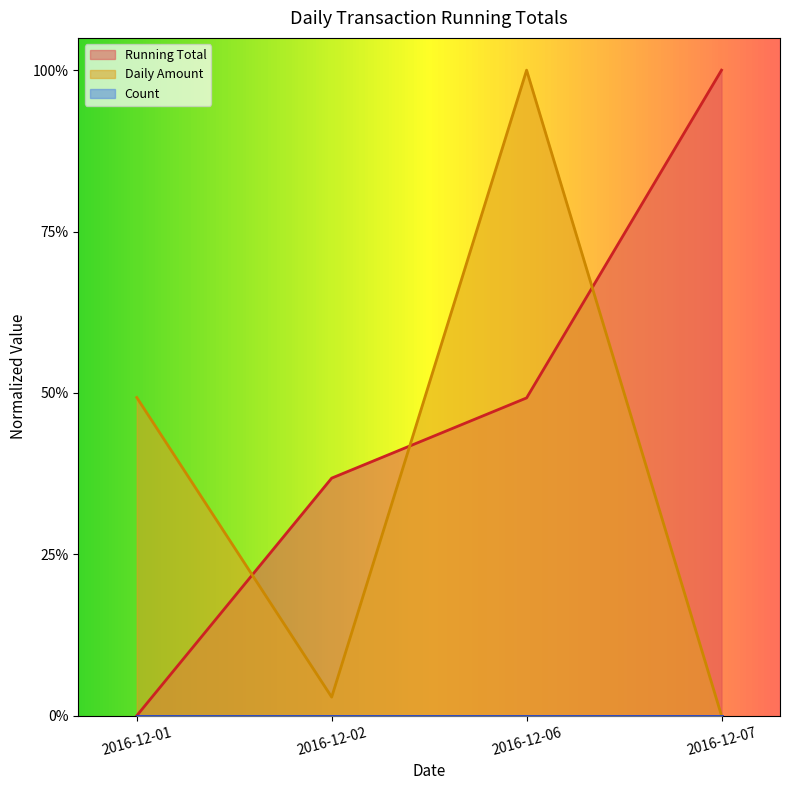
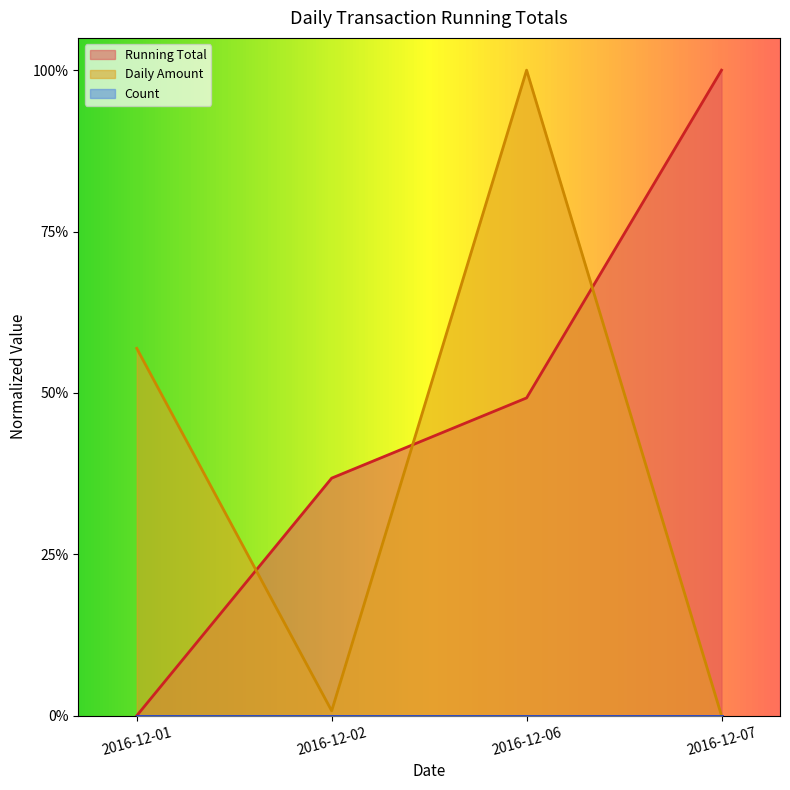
  {
    "Running Total": {
      "2016-12-02": "37%",
      "2016-12-06": "49%",
      "2016-12-07": "100%"
    },
    "Daily Amount": {
-     "2016-12-01": "49%",
-     "2016-12-02": "3%",
+     "2016-12-01": "57%",
+     "2016-12-02": "1%",
      "2016-12-06": "100%"
    },
    "Count": {
      "2016-12-02": "0%",
      "2016-12-06": "0%"
    }
  }
